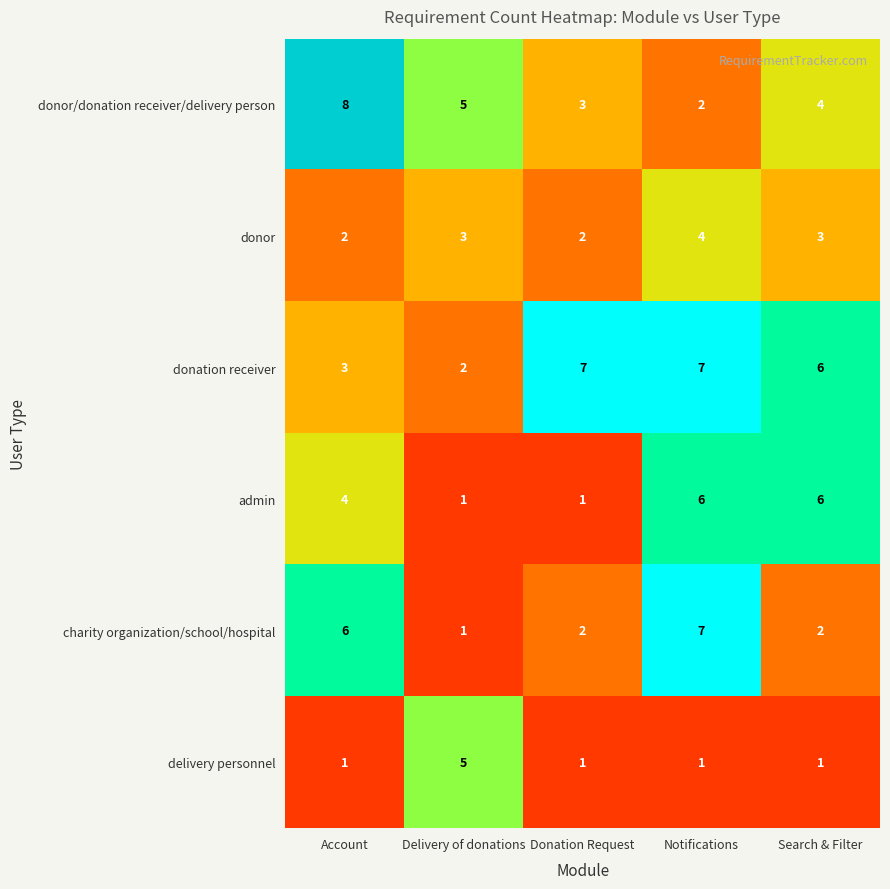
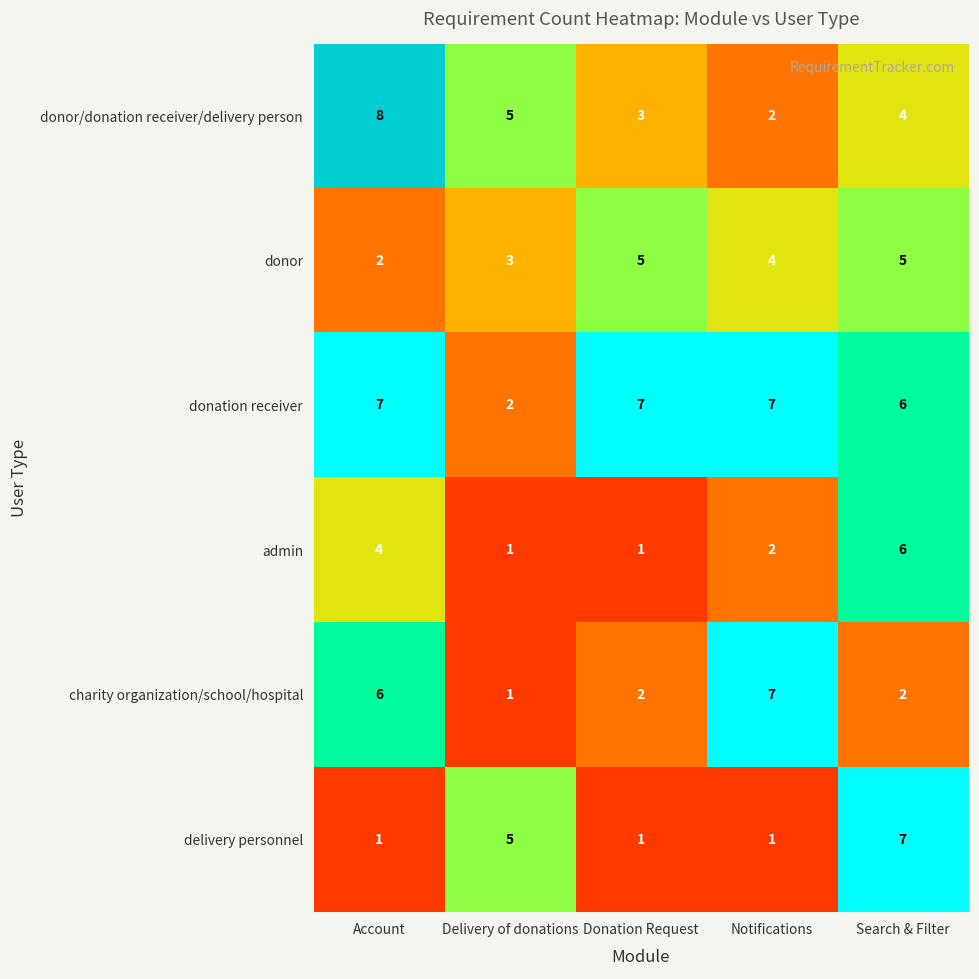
  {
    "donor/donation receiver/delivery person": {
      "Account": 8,
      "Delivery of donations": 5,
      "Donation Request": 3,
      "Notifications": 2
    },
    "donor": {
      "Account": 2,
      "Delivery of donations": 3,
-     "Donation Request": 2,
+     "Donation Request": 5,
      "Notifications": 4,
-     "Search & Filter": 3
+     "Search & Filter": 5
    },
    "donation receiver": {
-     "Account": 3,
+     "Account": 7,
      "Delivery of donations": 2,
      "Donation Request": 7,
      "Notifications": 7,
      "Search & Filter": 6
    },
    "admin": {
      "Account": 4,
      "Delivery of donations": 1,
      "Donation Request": 1,
-     "Notifications": 6,
+     "Notifications": 2,
      "Search & Filter": 6
    },
    "charity organization/school/hospital": {
      "Account": 6,
      "Delivery of donations": 1,
      "Donation Request": 2,
      "Notifications": 7,
      "Search & Filter": 2
    },
    "delivery personnel": {
      "Account": 1,
      "Delivery of donations": 5,
      "Donation Request": 1,
      "Notifications": 1,
-     "Search & Filter": 1
+     "Search & Filter": 7
    }
  }
